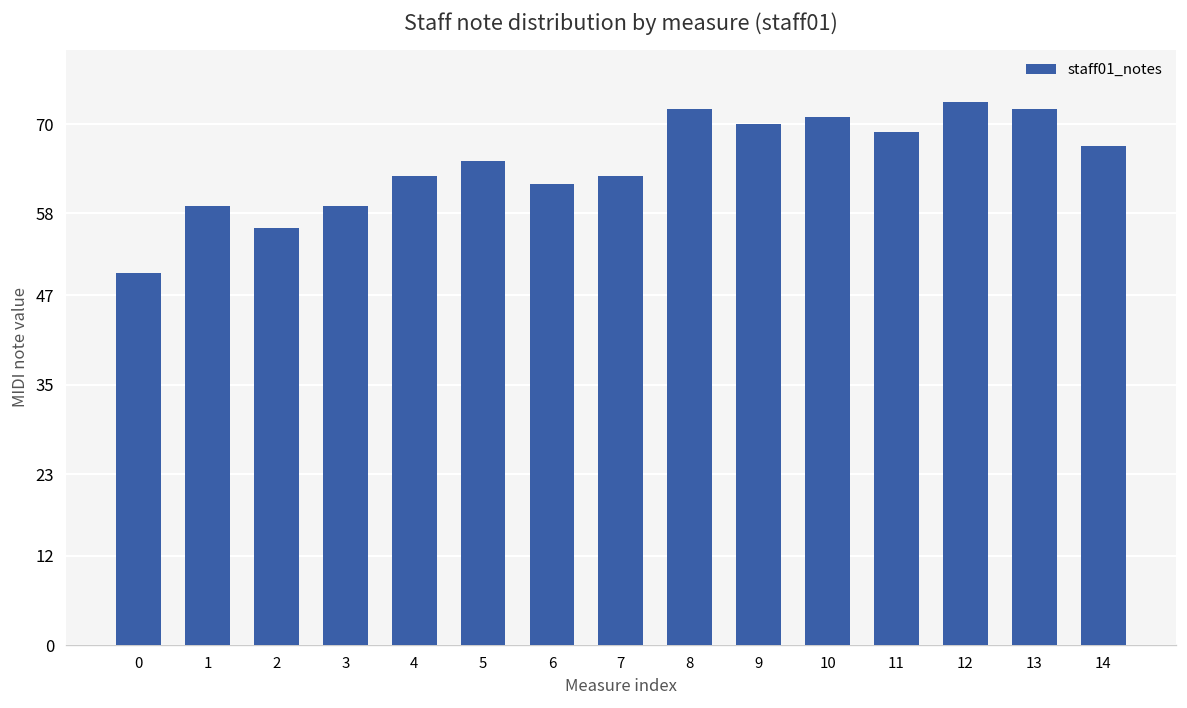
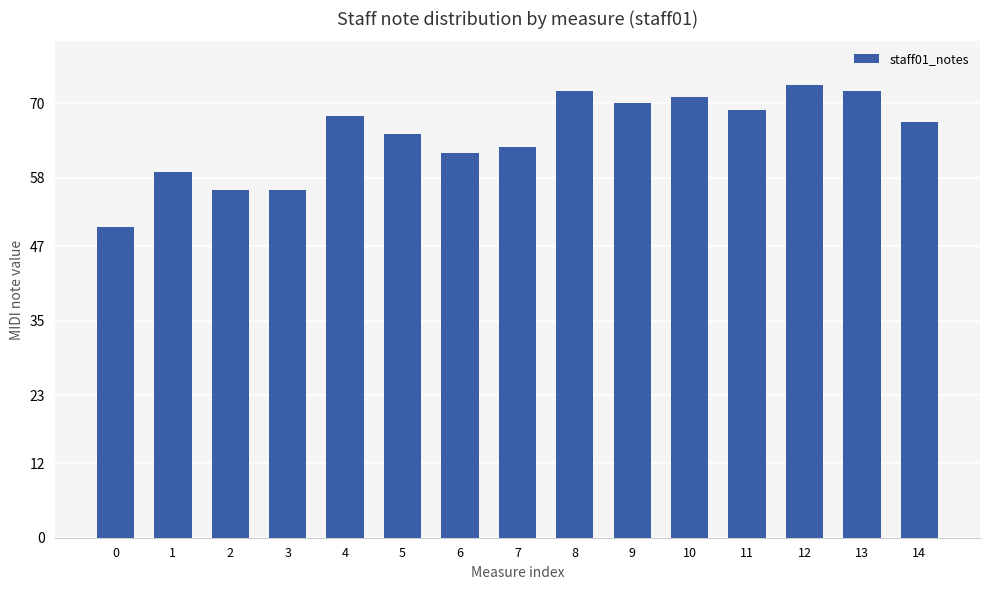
  {
    "0": 50,
    "1": 59,
    "2": 56,
-   "3": 59,
-   "4": 63,
+   "3": 56,
+   "4": 68,
    "5": 65,
    "6": 62,
    "7": 63,
    "8": 72,
    "9": 70,
    "10": 71,
    "11": 69,
    "12": 73,
    "13": 72,
    "14": 67
  }
